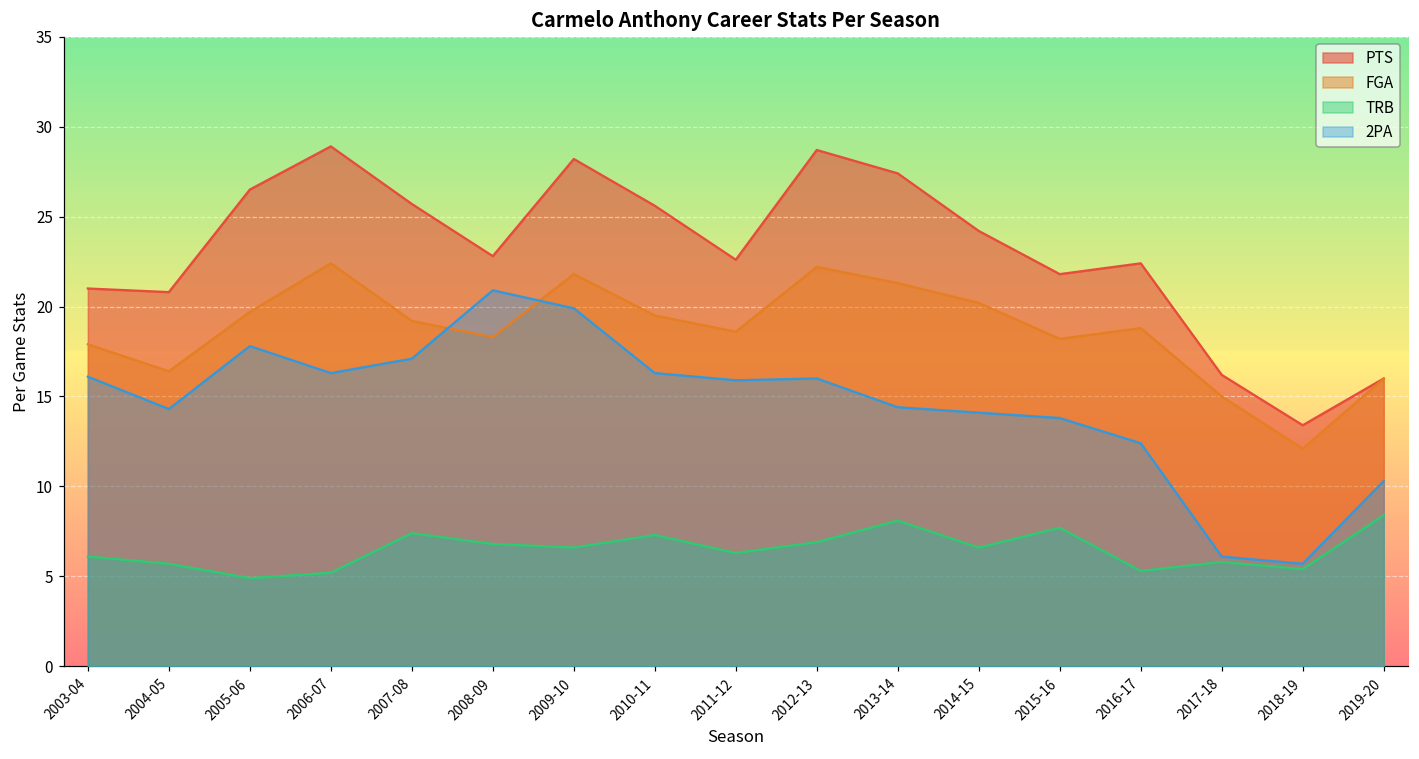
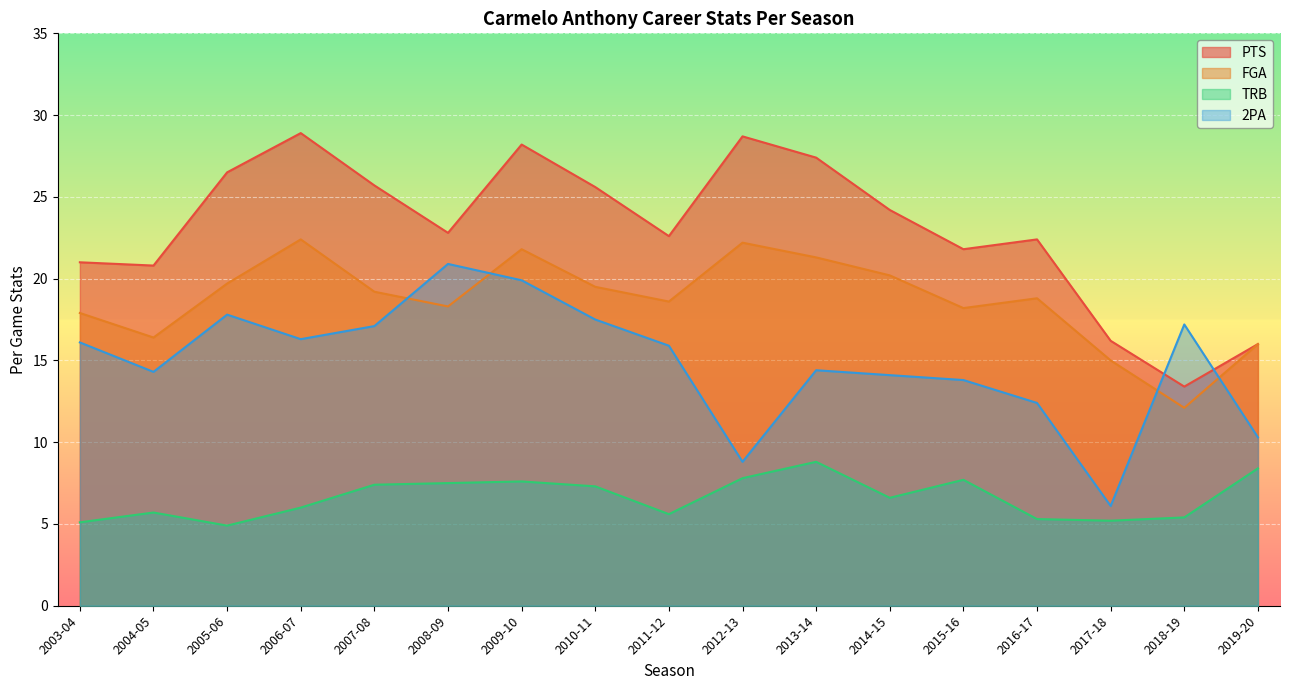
  {
    "TRB": {
-     "2003-04": 6.1,
+     "2003-04": 5.1,
      "2004-05": 5.7,
      "2005-06": 4.9,
-     "2006-07": 5.2,
+     "2006-07": 6.0,
      "2007-08": 7.4,
-     "2008-09": 6.8,
-     "2009-10": 6.6,
+     "2008-09": 7.5,
+     "2009-10": 7.6,
      "2010-11": 7.3,
-     "2011-12": 6.3,
-     "2012-13": 6.9,
-     "2013-14": 8.1,
+     "2011-12": 5.6,
+     "2012-13": 7.8,
+     "2013-14": 8.8,
      "2014-15": 6.6,
      "2015-16": 7.7,
      "2016-17": 5.3,
-     "2017-18": 5.8,
+     "2017-18": 5.2,
      "2018-19": 5.4,
      "2019-20": 8.4
    },
    "2PA": {
      "2003-04": 16.1,
      "2004-05": 14.3,
      "2005-06": 17.8,
      "2006-07": 16.3,
      "2007-08": 17.1,
      "2008-09": 20.9,
      "2009-10": 19.9,
-     "2010-11": 16.3,
+     "2010-11": 17.5,
      "2011-12": 15.9,
-     "2012-13": 16.0,
+     "2012-13": 8.8,
      "2013-14": 14.4,
      "2014-15": 14.1,
      "2015-16": 13.8,
      "2016-17": 12.4,
      "2017-18": 6.1,
-     "2018-19": 5.7,
+     "2018-19": 17.2,
      "2019-20": 10.3
    }
  }
